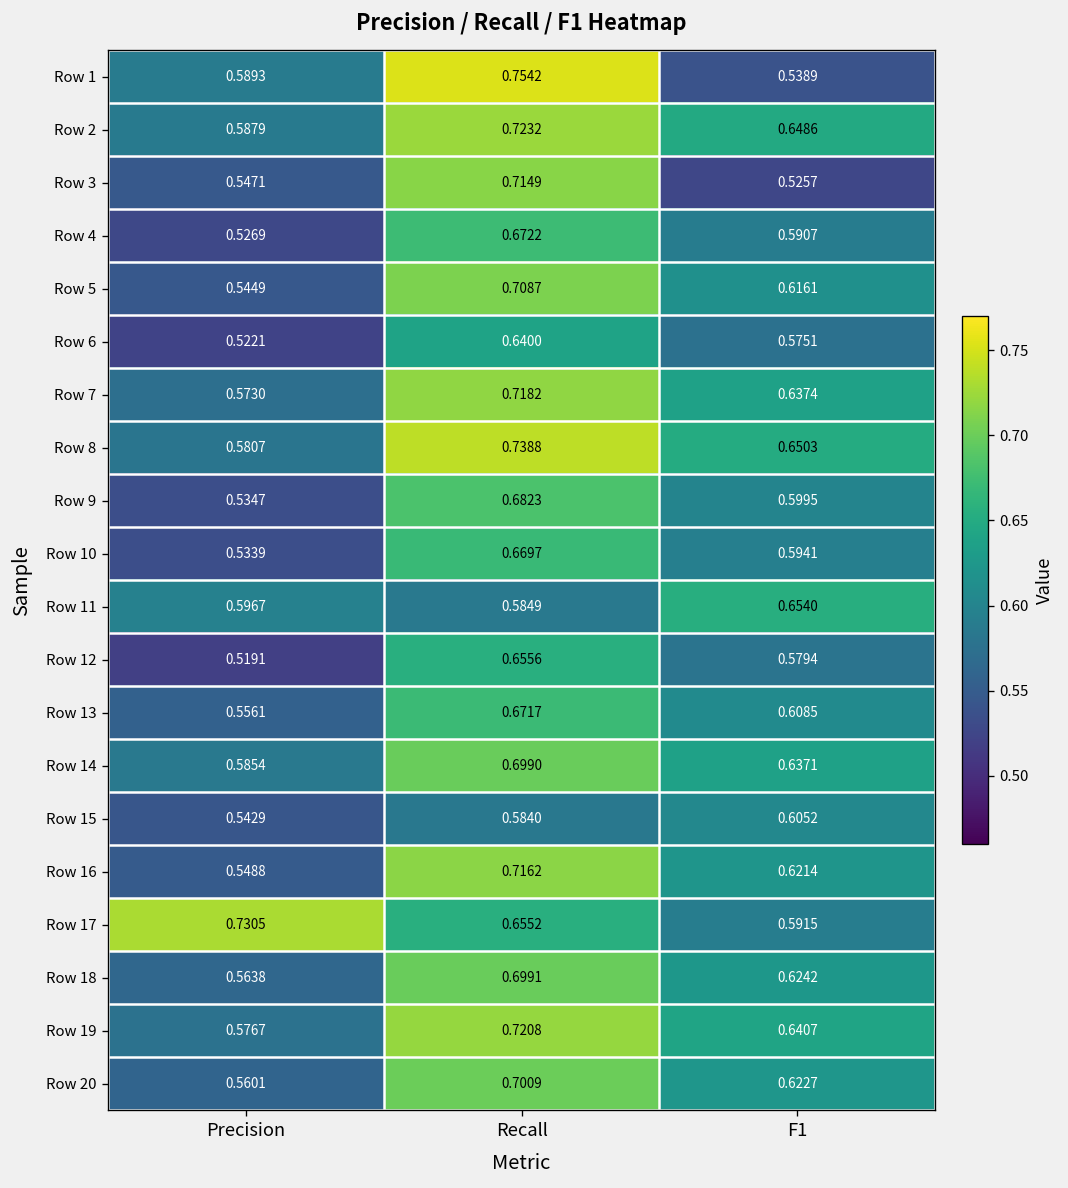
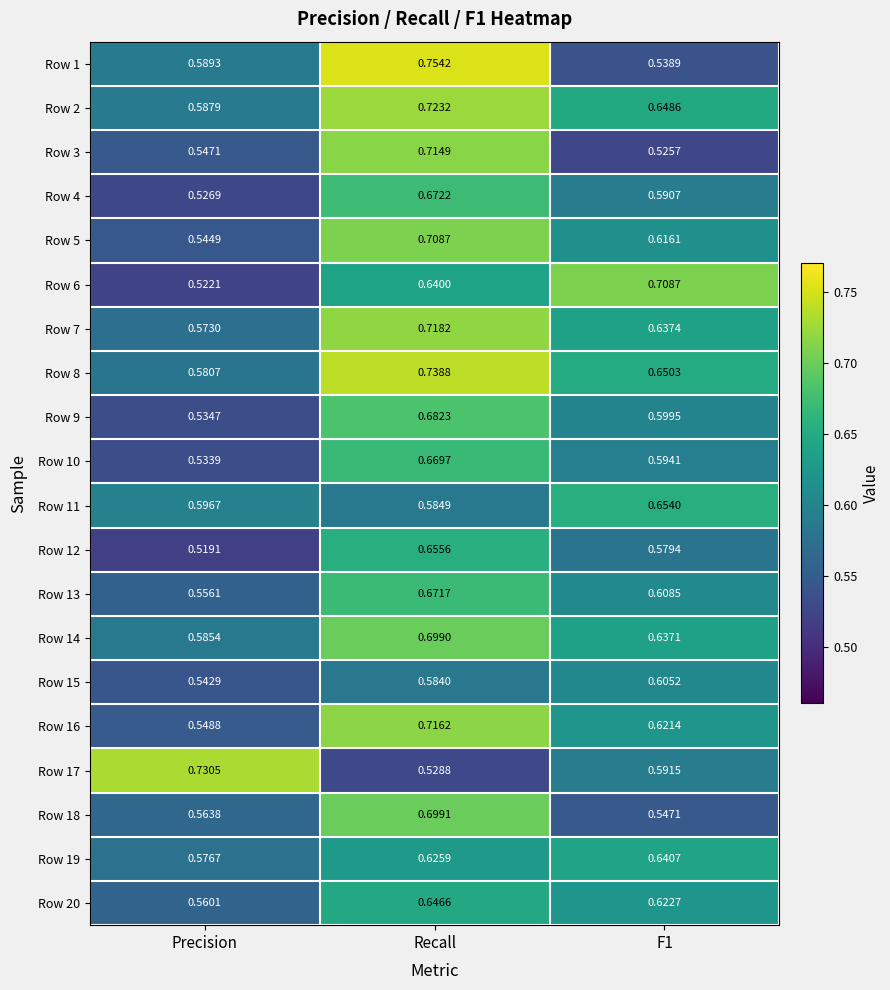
  {
    "Row 1": {
      "Precision": 0.5893,
      "Recall": 0.7542,
      "F1": 0.5389
    },
    "Row 2": {
      "Precision": 0.5879,
      "Recall": 0.7232,
      "F1": 0.6486
    },
    "Row 3": {
      "Precision": 0.5471,
      "Recall": 0.7149,
      "F1": 0.5257
    },
    "Row 4": {
      "Precision": 0.5269,
      "Recall": 0.6722,
      "F1": 0.5907
    },
    "Row 5": {
      "Precision": 0.5449,
      "Recall": 0.7087,
      "F1": 0.6161
    },
    "Row 6": {
      "Precision": 0.5221,
      "Recall": 0.6400,
-     "F1": 0.5751
+     "F1": 0.7087
    },
    "Row 7": {
      "Precision": 0.5730,
      "Recall": 0.7182,
      "F1": 0.6374
    },
    "Row 8": {
      "Precision": 0.5807,
      "Recall": 0.7388,
      "F1": 0.6503
    },
    "Row 9": {
      "Precision": 0.5347,
      "Recall": 0.6823,
      "F1": 0.5995
    },
    "Row 10": {
      "Precision": 0.5339,
      "Recall": 0.6697,
      "F1": 0.5941
    },
    "Row 11": {
      "Precision": 0.5967,
      "Recall": 0.5849,
      "F1": 0.6540
    },
    "Row 12": {
      "Precision": 0.5191,
      "Recall": 0.6556,
      "F1": 0.5794
    },
    "Row 13": {
      "Precision": 0.5561,
      "Recall": 0.6717,
      "F1": 0.6085
    },
    "Row 14": {
      "Precision": 0.5854,
      "Recall": 0.6990,
      "F1": 0.6371
    },
    "Row 15": {
      "Precision": 0.5429,
      "Recall": 0.5840,
      "F1": 0.6052
    },
    "Row 16": {
      "Precision": 0.5488,
      "Recall": 0.7162,
      "F1": 0.6214
    },
    "Row 17": {
      "Precision": 0.7305,
-     "Recall": 0.6552,
+     "Recall": 0.5288,
      "F1": 0.5915
    },
    "Row 18": {
      "Precision": 0.5638,
      "Recall": 0.6991,
-     "F1": 0.6242
+     "F1": 0.5471
    },
    "Row 19": {
      "Precision": 0.5767,
-     "Recall": 0.7208,
+     "Recall": 0.6259,
      "F1": 0.6407
    },
    "Row 20": {
      "Precision": 0.5601,
-     "Recall": 0.7009,
+     "Recall": 0.6466,
      "F1": 0.6227
    }
  }
